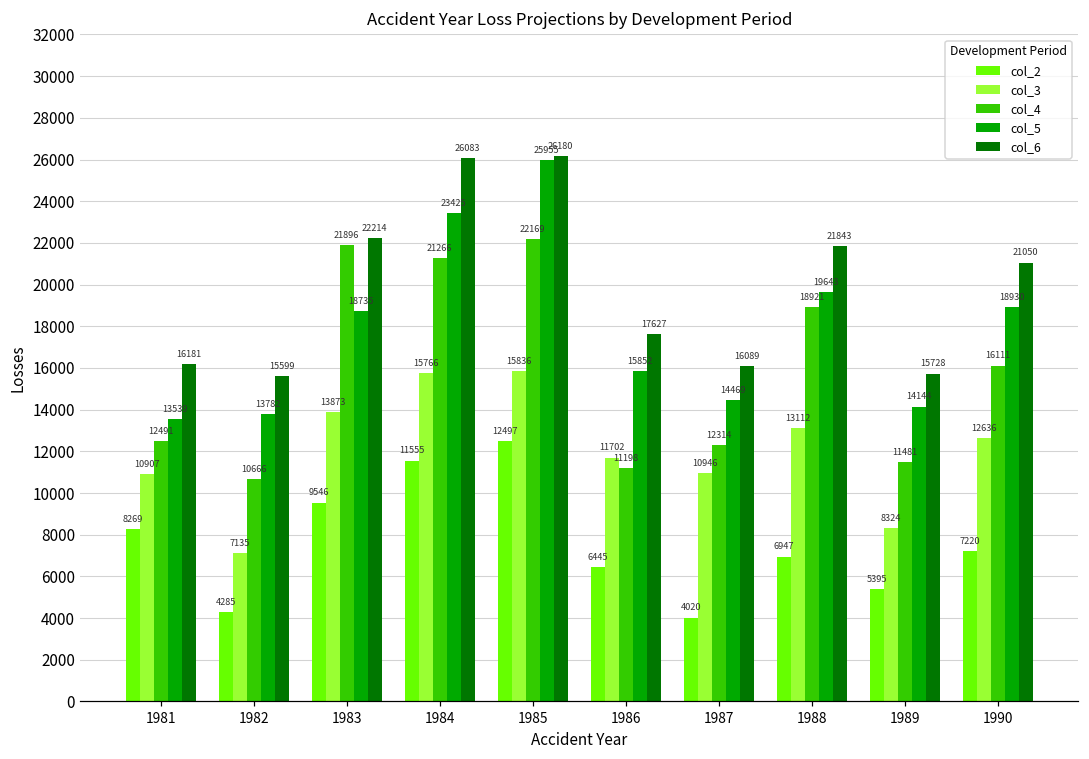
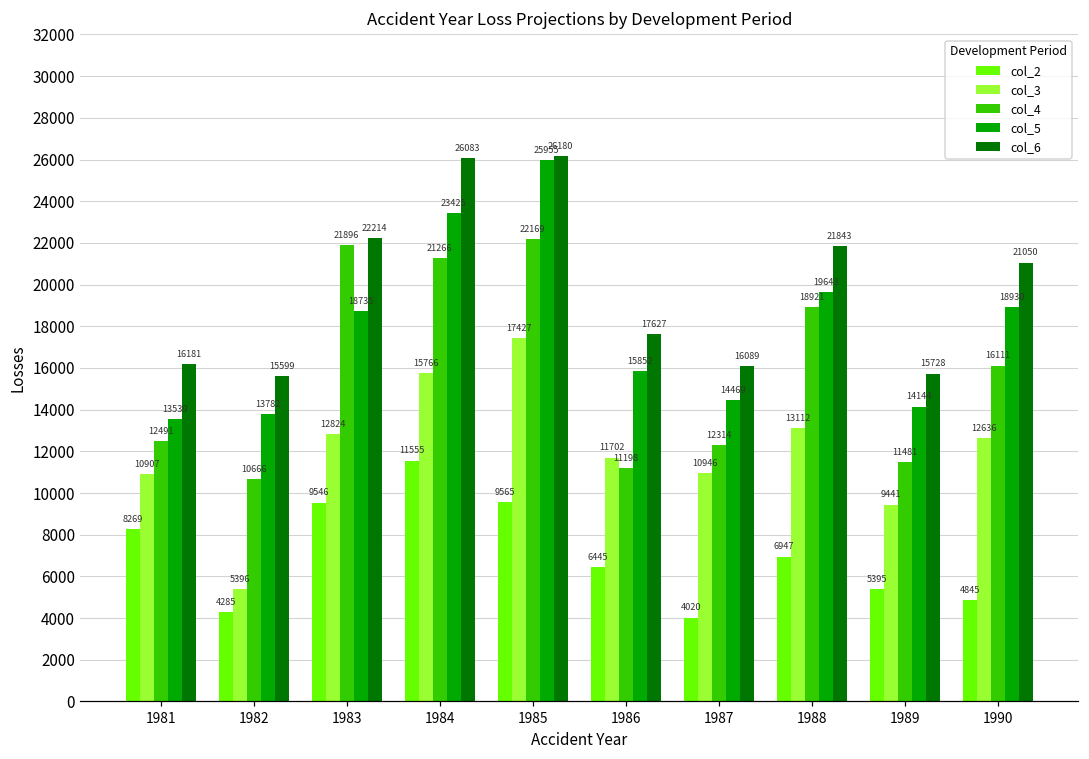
  {
    "col_2": {
      "1981": 8269,
      "1982": 4285,
      "1983": 9546,
      "1984": 11555,
-     "1985": 12497,
+     "1985": 9565,
      "1986": 6445,
      "1987": 4020,
      "1988": 6947,
      "1989": 5395,
-     "1990": 7220
+     "1990": 4845
    },
    "col_3": {
      "1981": 10907,
-     "1982": 7135,
-     "1983": 13873,
+     "1982": 5396,
+     "1983": 12824,
      "1984": 15766,
-     "1985": 15836,
+     "1985": 17427,
      "1986": 11702,
      "1987": 10946,
      "1988": 13112,
-     "1989": 8324,
+     "1989": 9441,
      "1990": 12636
    },
    "col_4": {
      "1981": 12491,
      "1982": 10666,
      "1983": 21896,
      "1984": 21266,
      "1985": 22169,
      "1986": 11198,
      "1987": 12314,
      "1988": 18921,
      "1989": 11481,
      "1990": 16111
    }
  }
